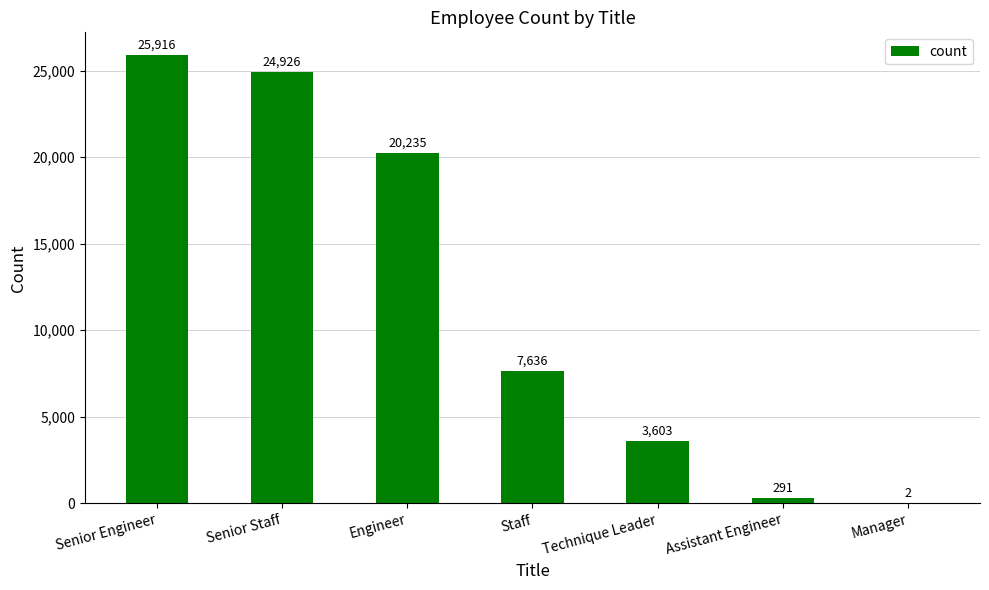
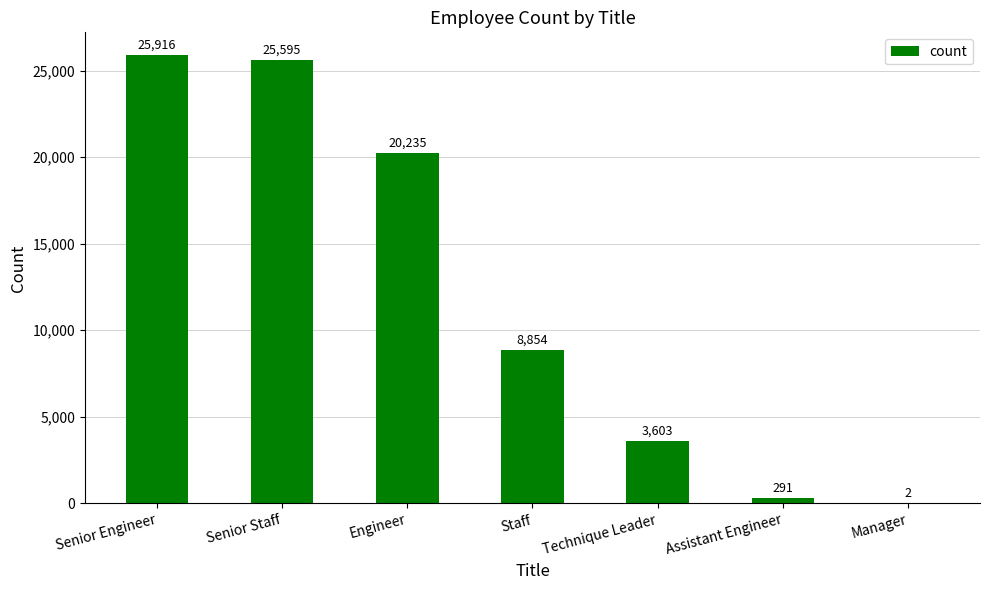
  {
    "Senior Engineer": "25,916",
-   "Senior Staff": "24,926",
+   "Senior Staff": "25,595",
    "Engineer": "20,235",
-   "Staff": "7,636",
+   "Staff": "8,854",
    "Technique Leader": "3,603",
    "Assistant Engineer": "291",
    "Manager": "2"
  }
